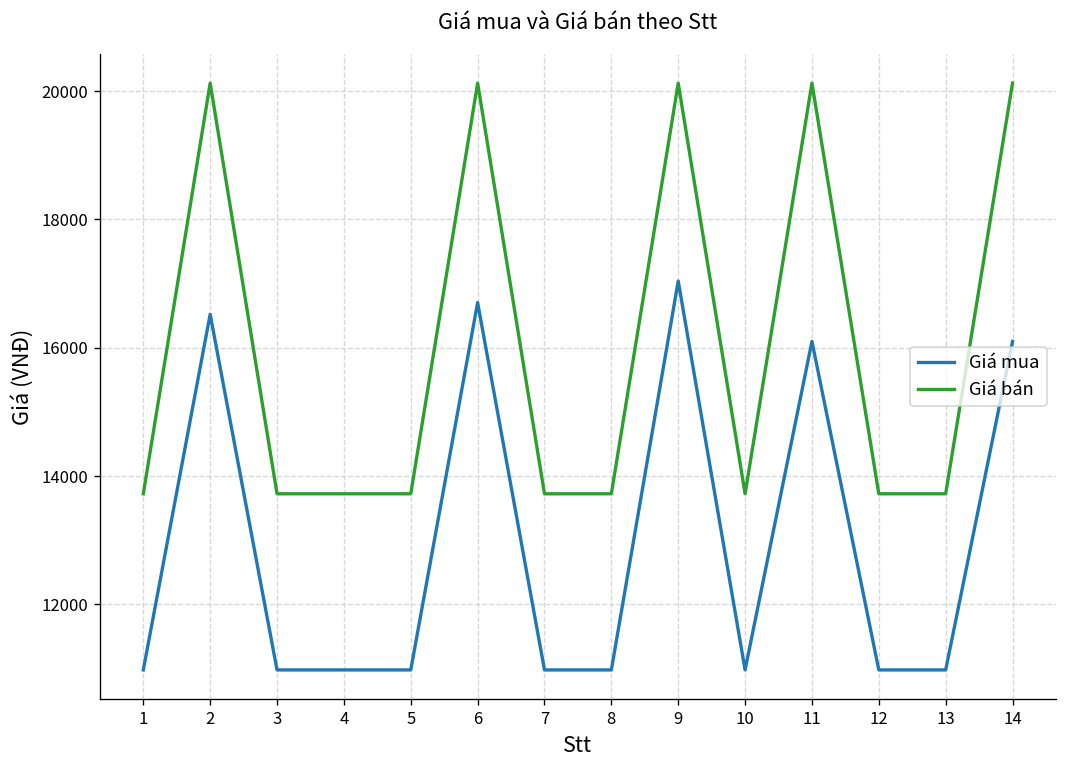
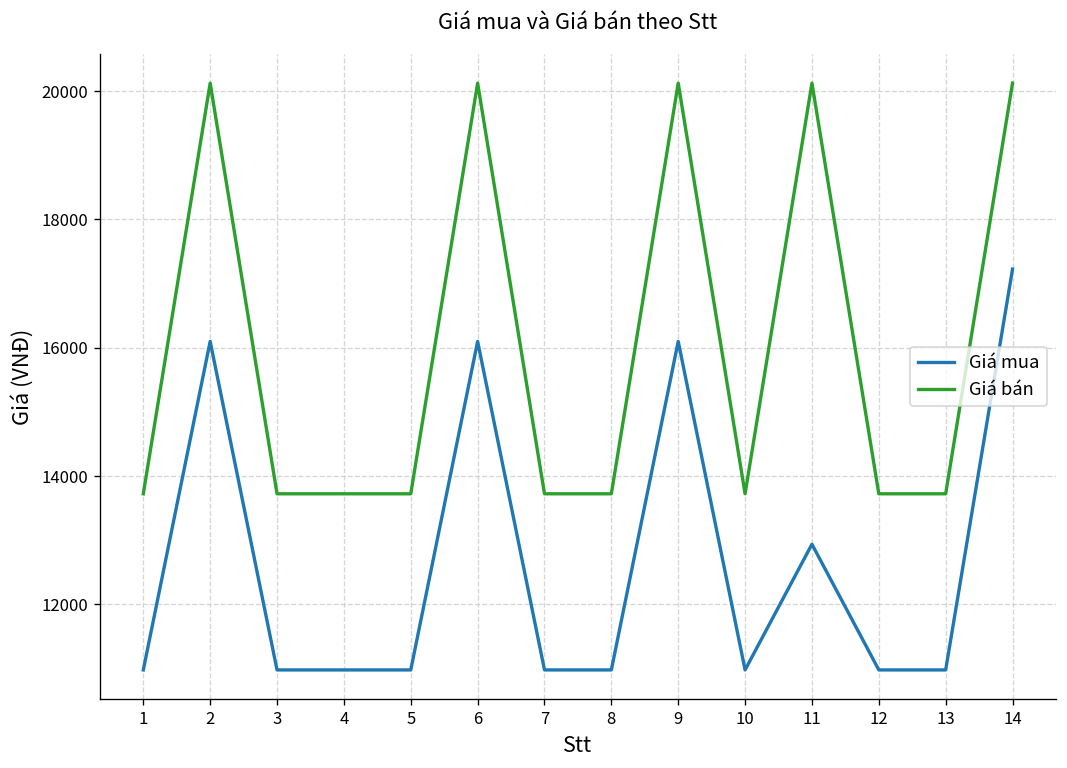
  {
    "Giá mua": {
      "1": 11000,
-     "2": 16500,
+     "2": 16100,
      "3": 11000,
      "4": 11000,
      "5": 11000,
-     "6": 16700,
+     "6": 16100,
      "7": 11000,
      "8": 11000,
-     "9": 17000,
+     "9": 16100,
      "10": 11000,
-     "11": 16100,
+     "11": 12900,
      "12": 11000,
      "13": 11000,
-     "14": 16100
+     "14": 17200
    },
    "Giá bán": {
      "1": 13700,
      "2": 20100,
      "3": 13700,
      "4": 13700,
      "5": 13700,
      "6": 20100,
      "7": 13700,
      "8": 13700,
      "9": 20100,
      "10": 13700,
      "11": 20100,
      "12": 13700,
      "13": 13700,
      "14": 20100
    }
  }
